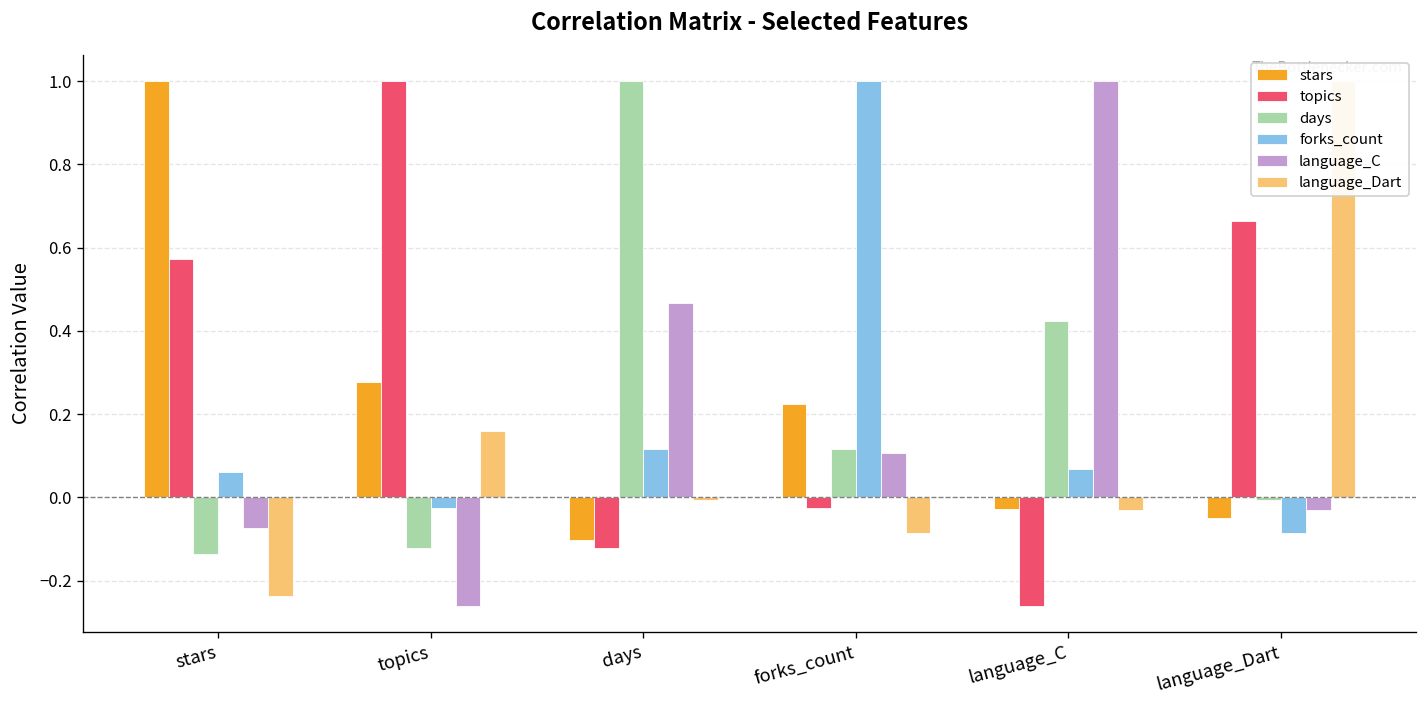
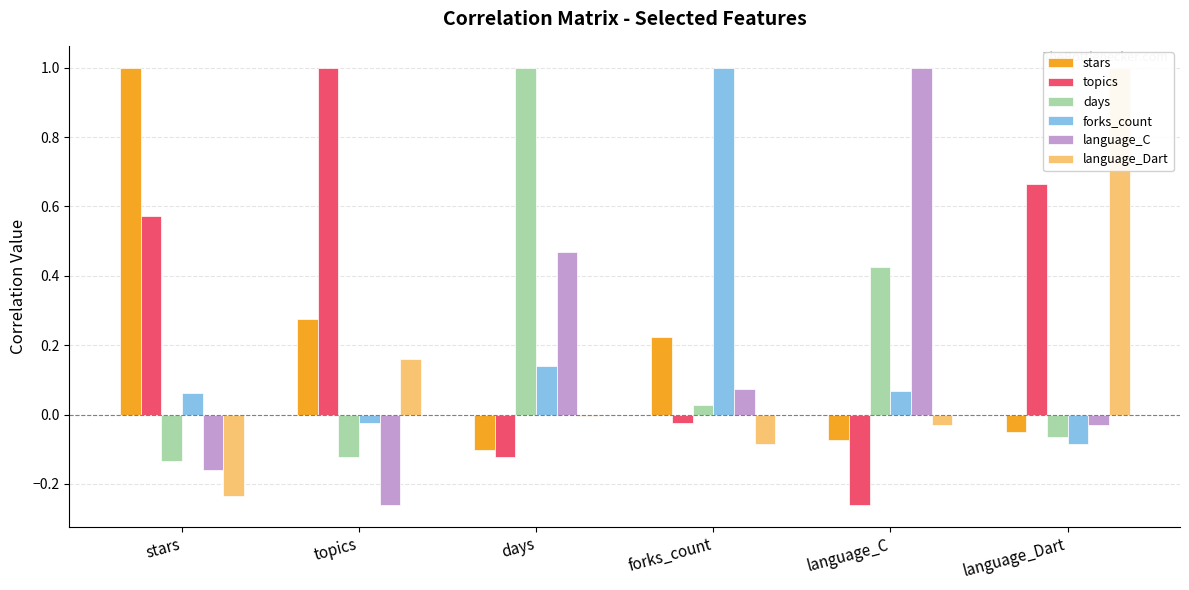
  {
    "stars": {
      "stars": 1.00,
      "topics": 0.28,
      "days": -0.10,
      "forks_count": 0.22,
-     "language_C": -0.03,
+     "language_C": -0.07,
      "language_Dart": -0.05
    },
    "topics": {
      "stars": 0.57,
      "topics": 1.00,
      "days": -0.12,
      "forks_count": -0.03,
      "language_C": -0.26,
      "language_Dart": 0.67
    },
    "days": {
      "stars": -0.13,
      "topics": -0.12,
      "days": 1.00,
-     "forks_count": 0.12,
+     "forks_count": 0.03,
      "language_C": 0.42,
-     "language_Dart": -0.01
+     "language_Dart": -0.07
    },
    "forks_count": {
      "stars": 0.06,
      "topics": -0.03,
-     "days": 0.12,
+     "days": 0.14,
      "forks_count": 1.00,
      "language_C": 0.07,
      "language_Dart": -0.09
    },
    "language_C": {
-     "stars": -0.07,
+     "stars": -0.16,
      "topics": -0.26,
      "days": 0.47,
-     "forks_count": 0.11,
+     "forks_count": 0.07,
      "language_C": 1.00,
      "language_Dart": -0.03
    },
    "language_Dart": {
      "stars": -0.24,
      "topics": 0.16,
      "forks_count": -0.09,
      "language_C": -0.03
    }
  }
